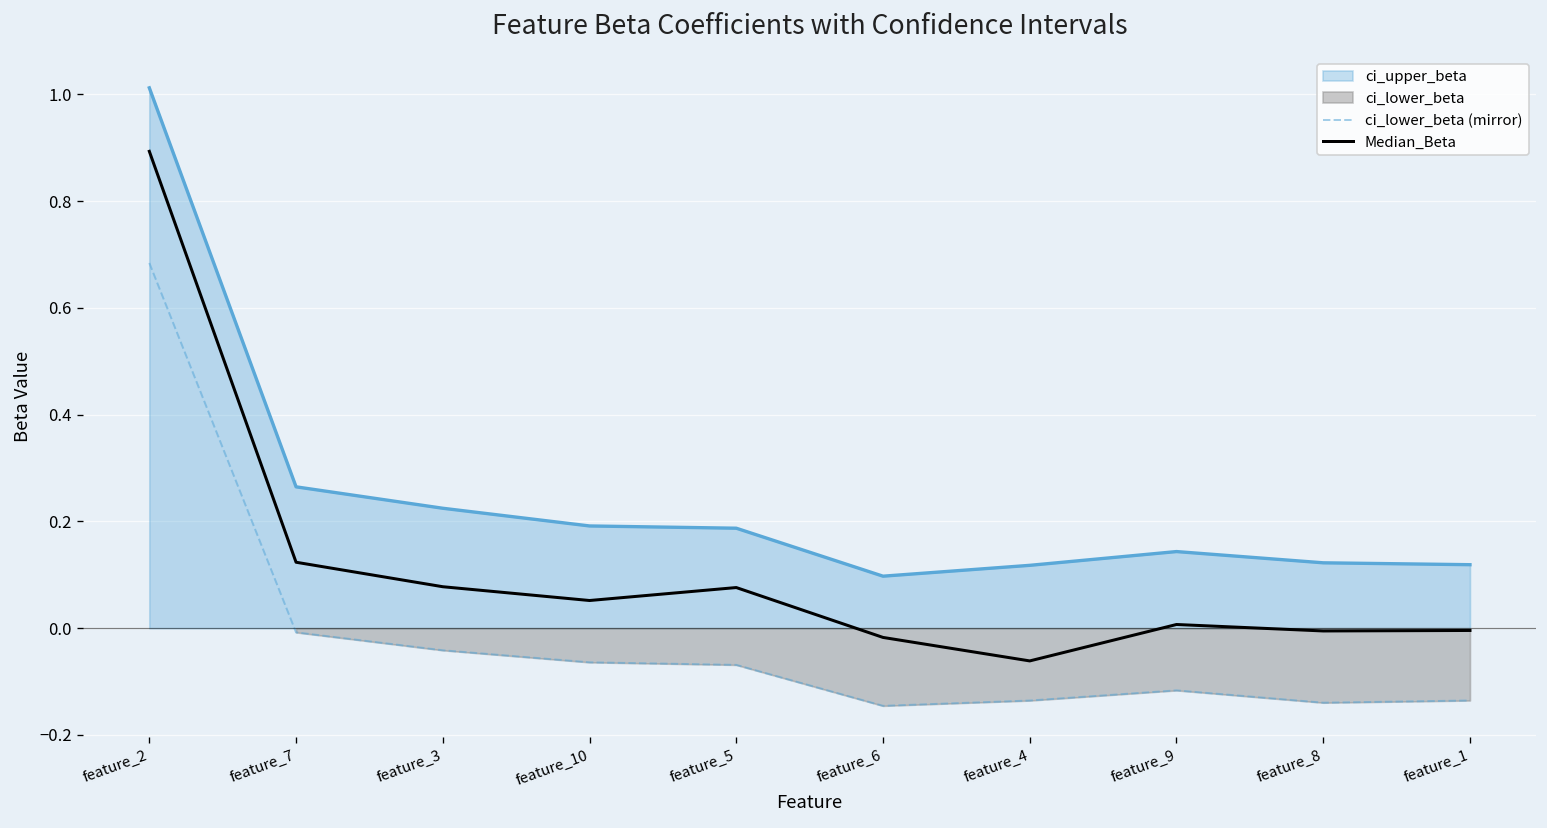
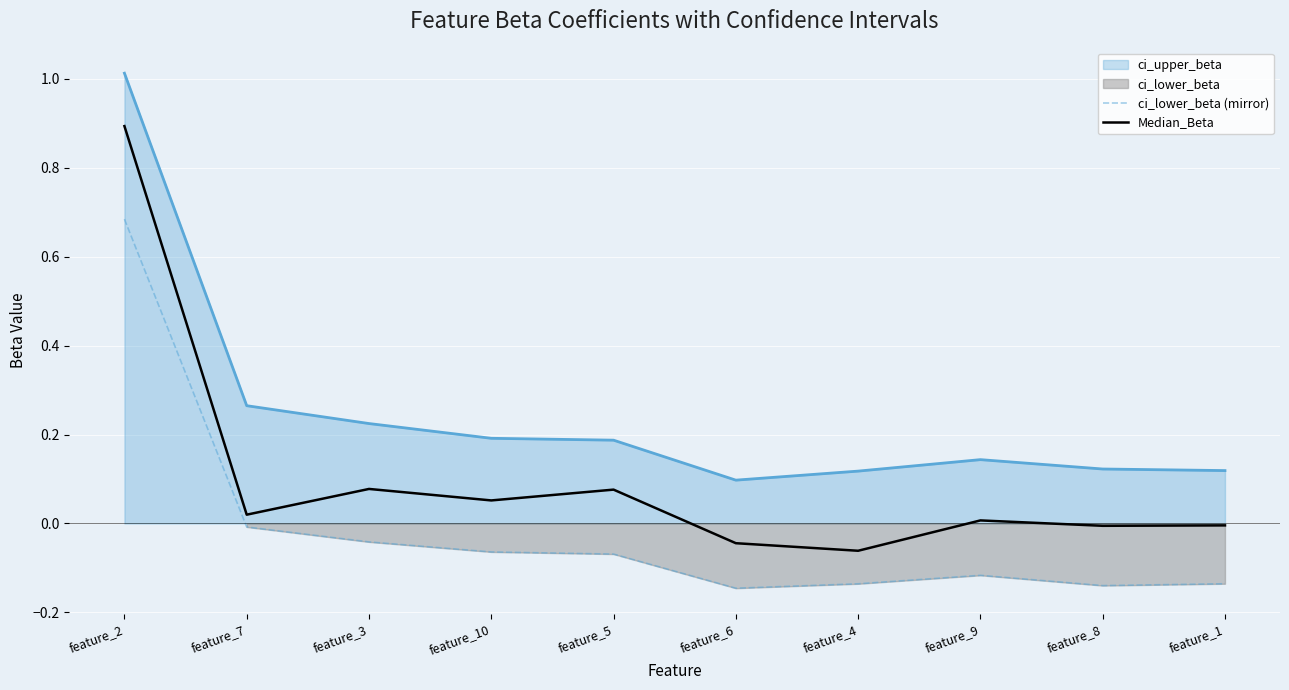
  {
    "Median_Beta": {
      "feature_2": 0.89,
-     "feature_7": 0.12,
+     "feature_7": 0.02,
      "feature_3": 0.08,
      "feature_10": 0.05,
      "feature_5": 0.08,
-     "feature_6": -0.02,
+     "feature_6": -0.04,
      "feature_4": -0.06,
      "feature_9": 0.01
    }
  }
